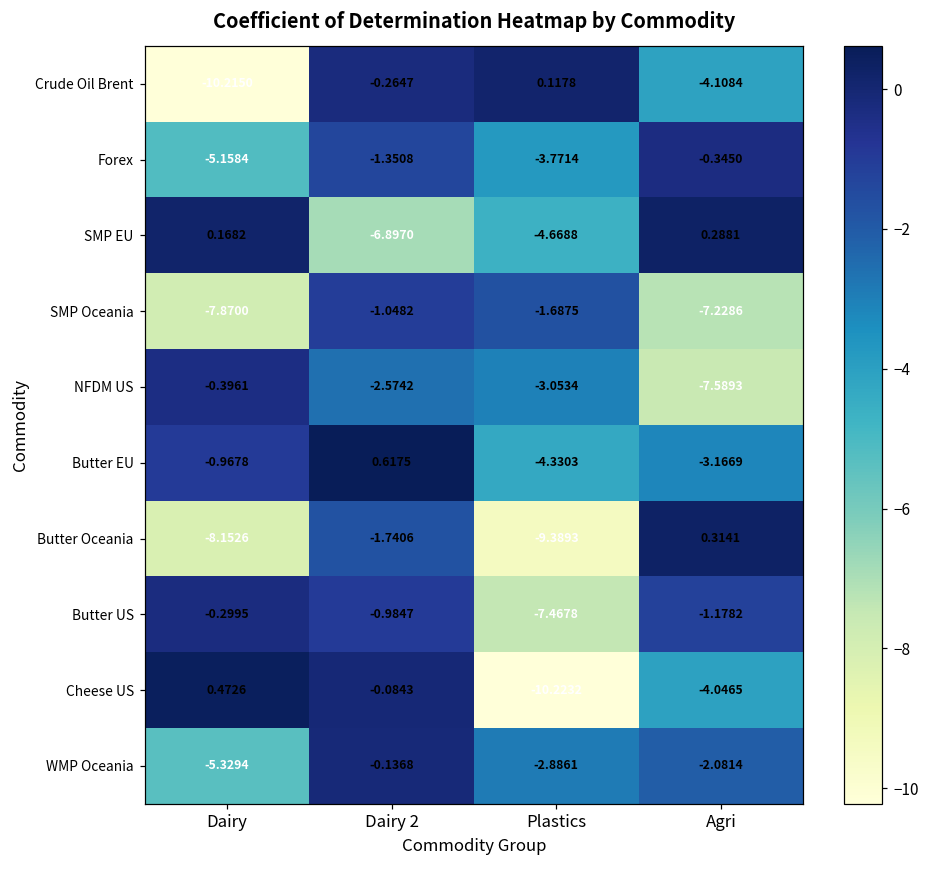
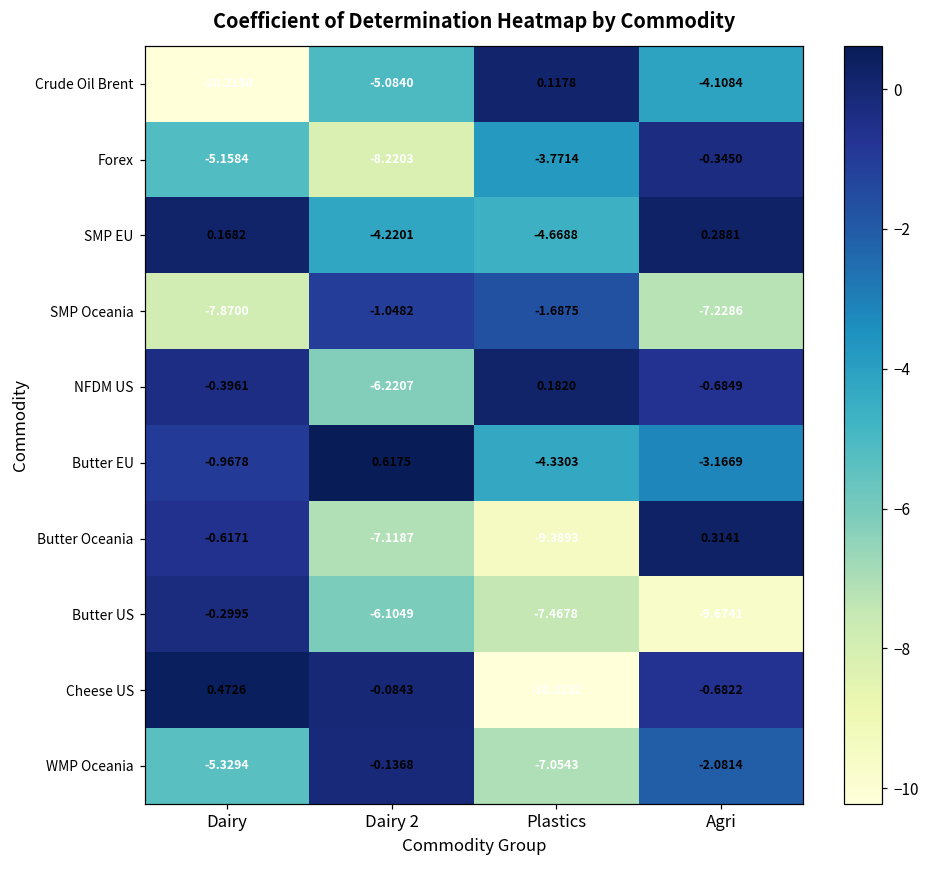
  {
    "Crude Oil Brent": {
-     "Dairy 2": -0.2647,
+     "Dairy 2": -5.0840,
      "Plastics": 0.1178,
      "Agri": -4.1084
    },
    "Forex": {
      "Dairy": -5.1584,
-     "Dairy 2": -1.3508,
+     "Dairy 2": -8.2203,
      "Plastics": -3.7714,
      "Agri": -0.3450
    },
    "SMP EU": {
      "Dairy": 0.1682,
-     "Dairy 2": -6.8970,
+     "Dairy 2": -4.2201,
      "Plastics": -4.6688,
      "Agri": 0.2881
    },
    "SMP Oceania": {
      "Dairy": -7.8700,
      "Dairy 2": -1.0482,
      "Plastics": -1.6875,
      "Agri": -7.2286
    },
    "NFDM US": {
      "Dairy": -0.3961,
-     "Dairy 2": -2.5742,
-     "Plastics": -3.0534,
-     "Agri": -7.5893
+     "Dairy 2": -6.2207,
+     "Plastics": 0.1820,
+     "Agri": -0.6849
    },
    "Butter EU": {
      "Dairy": -0.9678,
      "Dairy 2": 0.6175,
      "Plastics": -4.3303,
      "Agri": -3.1669
    },
    "Butter Oceania": {
-     "Dairy": -8.1526,
-     "Dairy 2": -1.7406,
+     "Dairy": -0.6171,
+     "Dairy 2": -7.1187,
      "Plastics": -9.3893,
      "Agri": 0.3141
    },
    "Butter US": {
      "Dairy": -0.2995,
-     "Dairy 2": -0.9847,
+     "Dairy 2": -6.1049,
      "Plastics": -7.4678,
-     "Agri": -1.1782
+     "Agri": -9.6741
    },
    "Cheese US": {
      "Dairy": 0.4726,
      "Dairy 2": -0.0843,
-     "Agri": -4.0465
+     "Agri": -0.6822
    },
    "WMP Oceania": {
      "Dairy": -5.3294,
      "Dairy 2": -0.1368,
-     "Plastics": -2.8861,
+     "Plastics": -7.0543,
      "Agri": -2.0814
    }
  }
